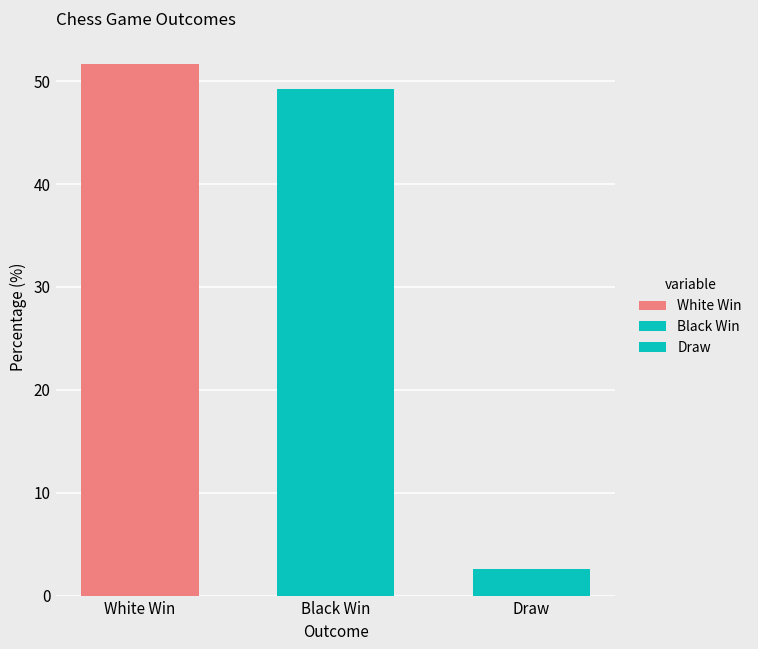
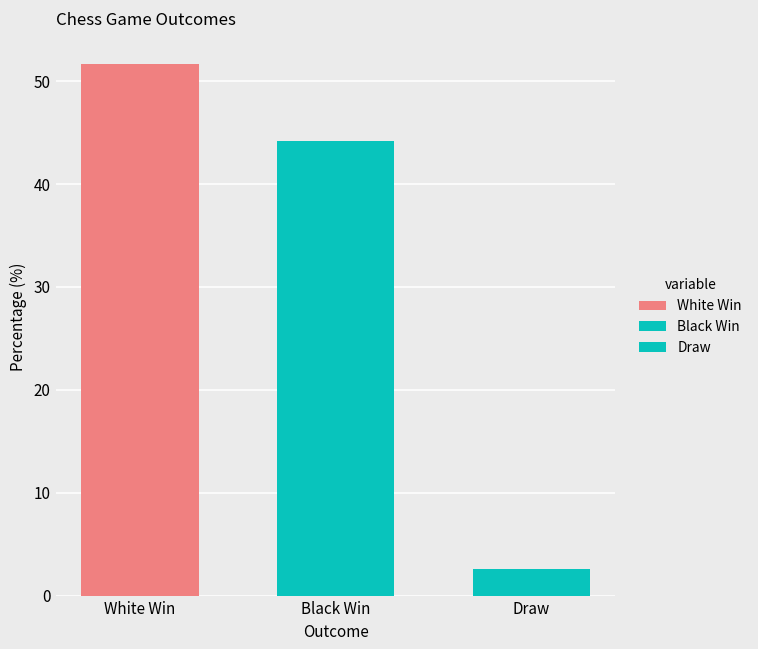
  {
    "White Win": 52,
-   "Black Win": 49,
+   "Black Win": 44,
    "Draw": 3
  }
